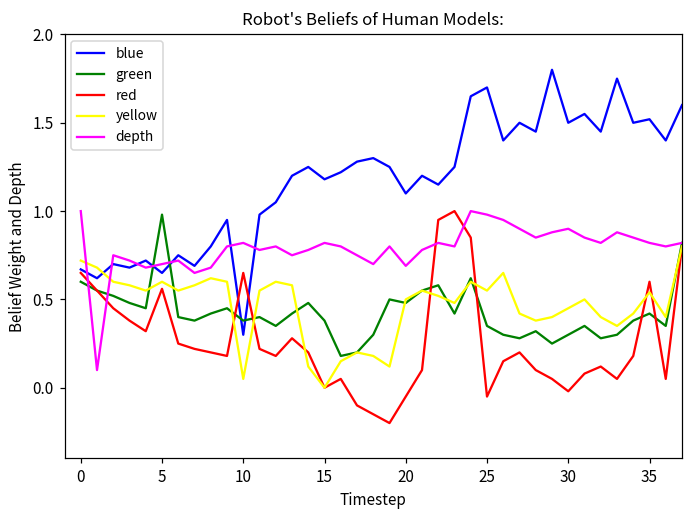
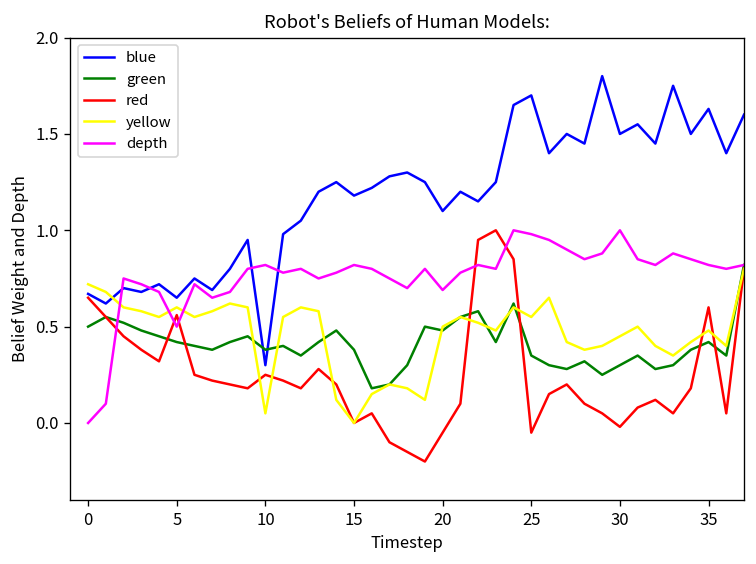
  {
    "blue": {
      "0": 0.67,
      "5": 0.65,
      "10": 0.30,
      "15": 1.18,
      "20": 1.10,
      "25": 1.70,
      "30": 1.50,
-     "35": 1.52
+     "35": 1.63
    },
    "green": {
-     "0": 0.6,
-     "5": 0.98,
+     "0": 0.5,
+     "5": 0.42,
      "10": 0.38,
      "15": 0.38,
      "20": 0.48,
      "25": 0.35,
      "30": 0.30,
      "35": 0.42
    },
    "red": {
      "0": 0.65,
      "5": 0.56,
-     "10": 0.65,
+     "10": 0.25,
      "20": -0.05,
      "25": -0.05,
      "30": -0.02,
      "35": 0.60
    },
    "yellow": {
      "0": 0.72,
      "5": 0.60,
      "10": 0.05,
      "20": 0.50,
      "25": 0.55,
      "30": 0.45,
-     "35": 0.54
+     "35": 0.48
    },
    "depth": {
-     "0": 1,
-     "5": 0.7,
+     "0": 0,
+     "5": 0.5,
      "10": 0.82,
      "15": 0.82,
      "20": 0.7,
      "25": 0.98,
-     "30": 0.9,
+     "30": 1.0,
      "35": 0.82
    }
  }
